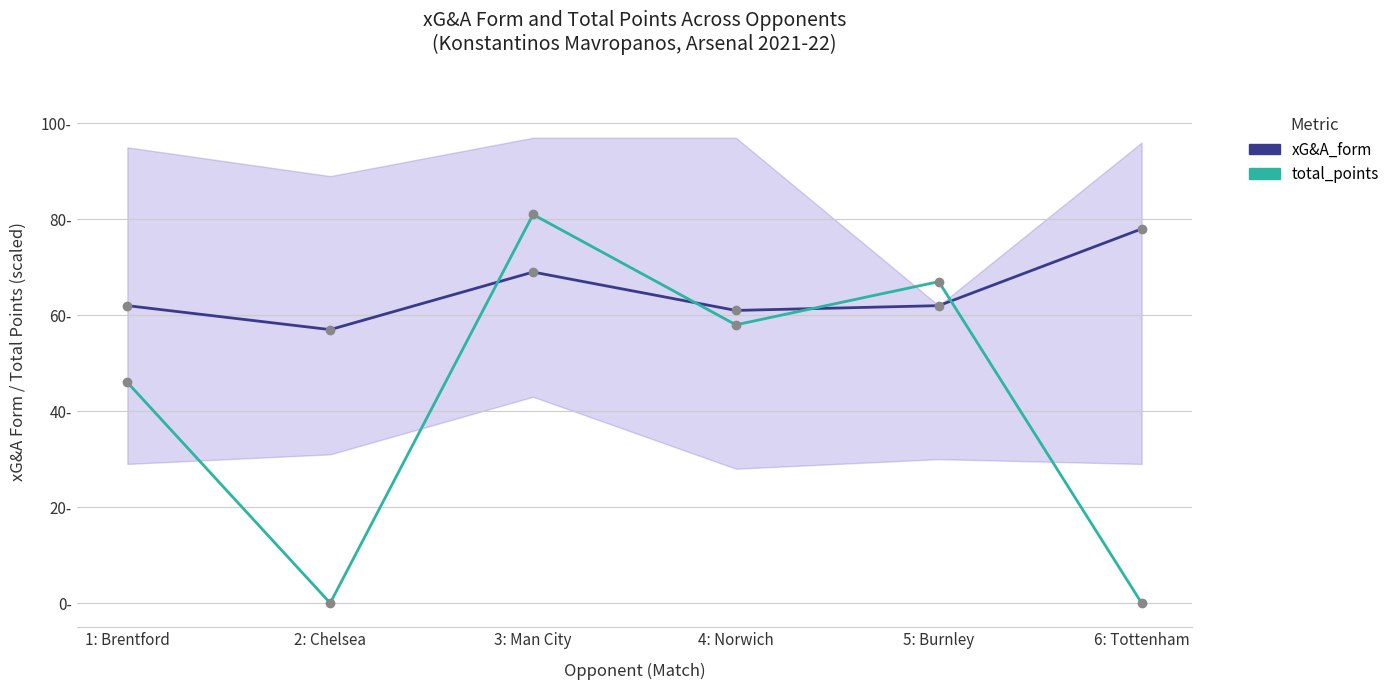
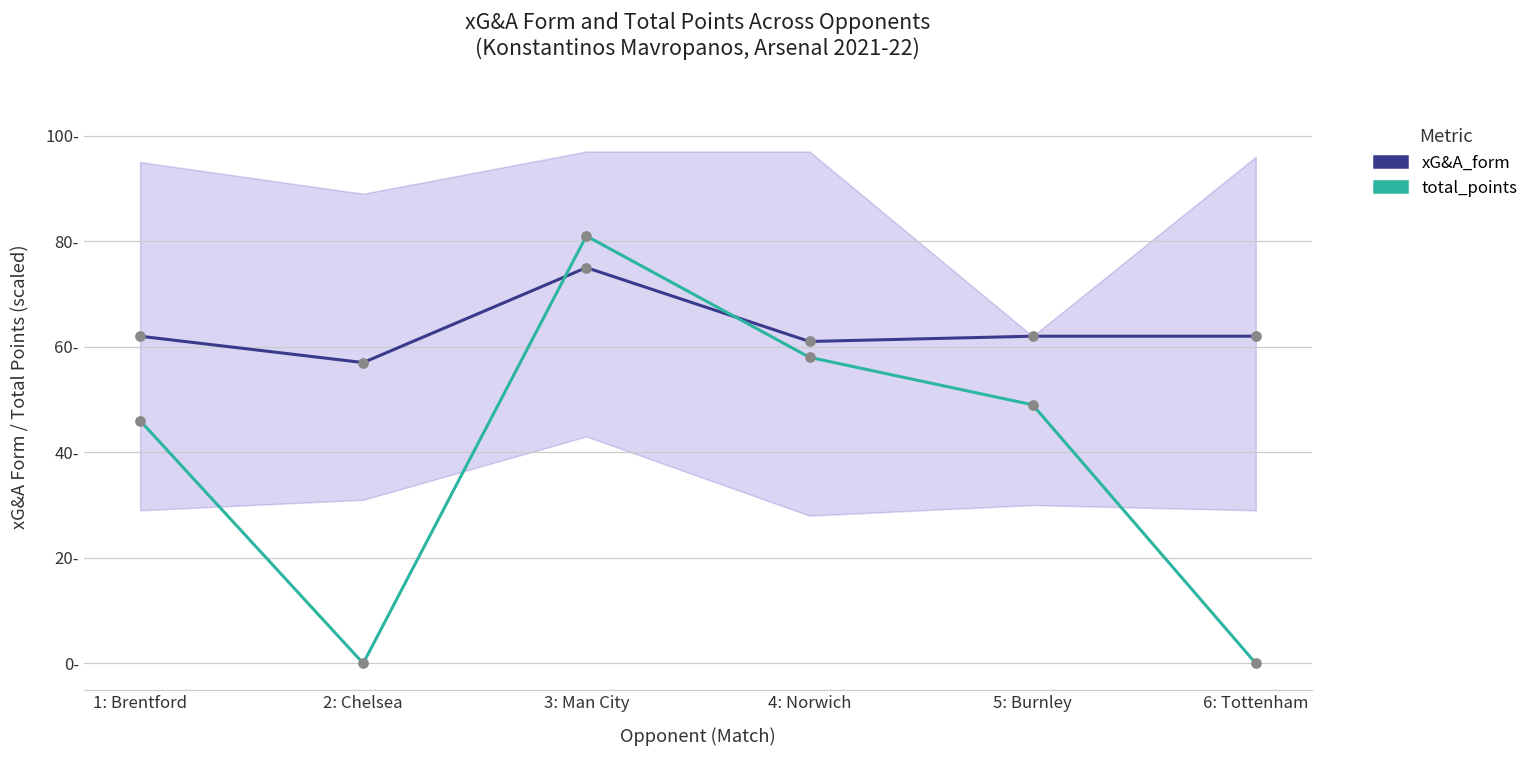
  {
    "xG&A_form": {
      "1: Brentford": "62-",
      "2: Chelsea": "57-",
-     "3: Man City": "69-",
+     "3: Man City": "75-",
      "4: Norwich": "61-",
-     "6: Tottenham": "78-"
+     "6: Tottenham": "62-"
    },
    "total_points": {
      "1: Brentford": "46-",
      "2: Chelsea": "0-",
      "3: Man City": "81-",
      "4: Norwich": "58-",
-     "5: Burnley": "67-",
+     "5: Burnley": "49-",
      "6: Tottenham": "0-"
    }
  }
